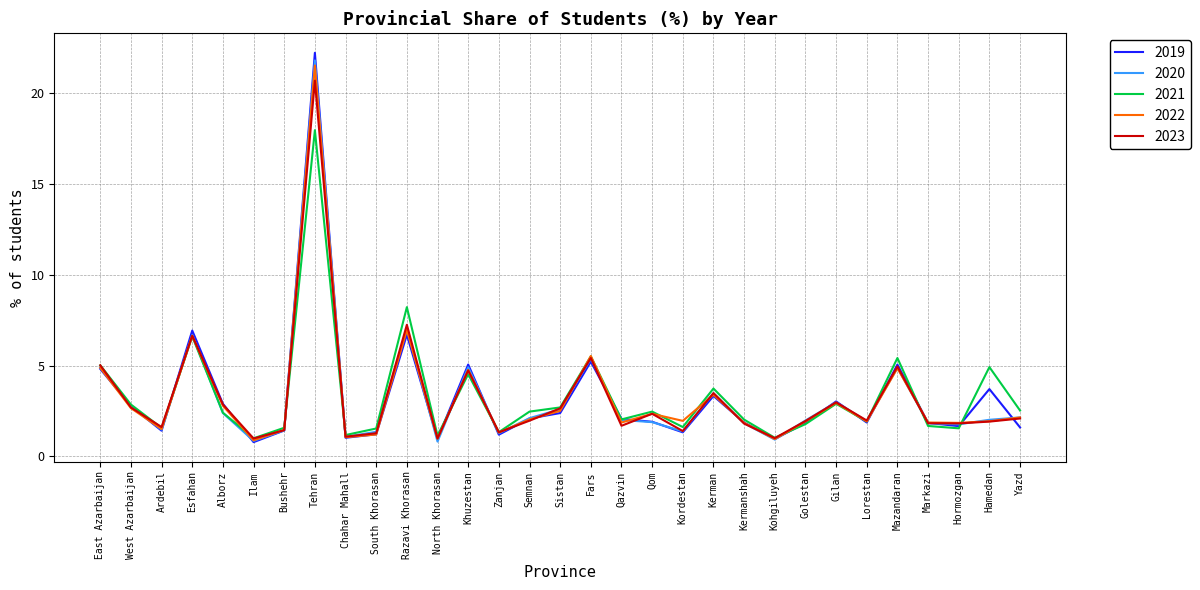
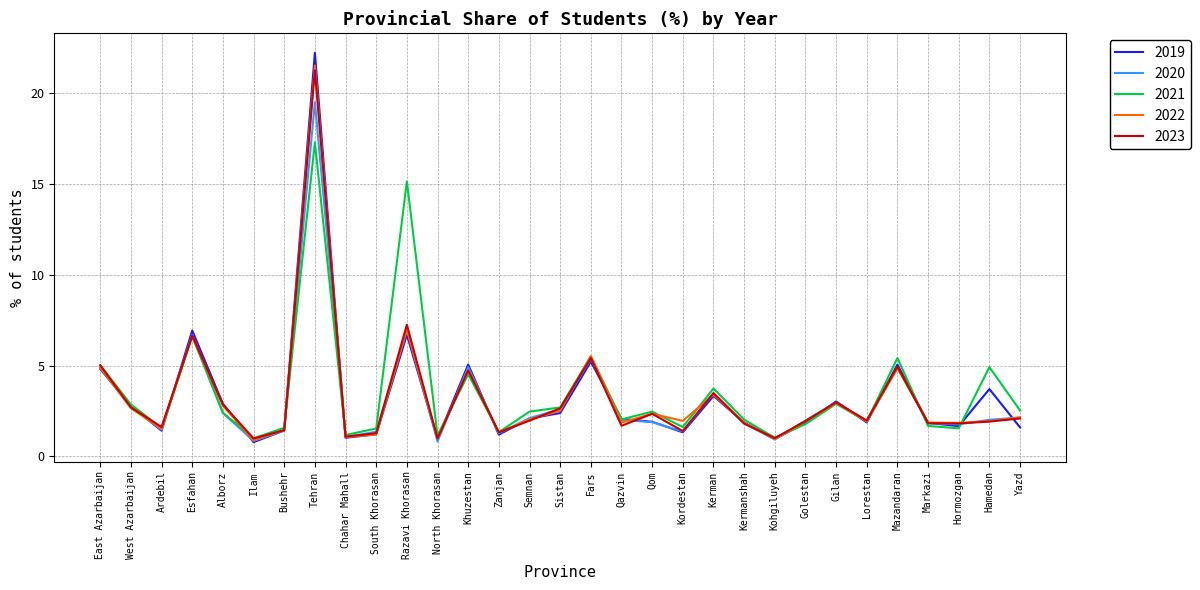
  {
    "2019": {
      "Esfahan": 6.9,
      "Tehran": 22.2,
      "Razavi Khorasan": 6.7,
      "Khuzestan": 5.1,
      "Fars": 5.2,
      "Hamedan": 3.7,
      "Yazd": 1.6
    },
    "2020": {
-     "Tehran": 21.8,
+     "Tehran": 19.5,
      "North Khorasan": 0.8,
      "Khuzestan": 4.9
    },
    "2021": {
-     "Tehran": 18.0,
+     "Tehran": 17.3,
      "South Khorasan": 1.5,
-     "Razavi Khorasan": 8.2,
+     "Razavi Khorasan": 15.1,
      "North Khorasan": 1.2,
      "Khuzestan": 4.5,
      "Semnan": 2.5,
      "Kordestan": 1.6,
      "Kerman": 3.7,
      "Kermanshah": 2.0,
      "Mazandaran": 5.4,
      "Markazi": 1.7,
      "Hamedan": 4.9,
      "Yazd": 2.5
    },
    "2022": {
      "Tehran": 21.5,
      "Kordestan": 2.0
    },
    "2023": {
-     "Tehran": 20.7,
+     "Tehran": 21.3,
      "Razavi Khorasan": 7.3,
      "Qazvin": 1.7
    }
  }
